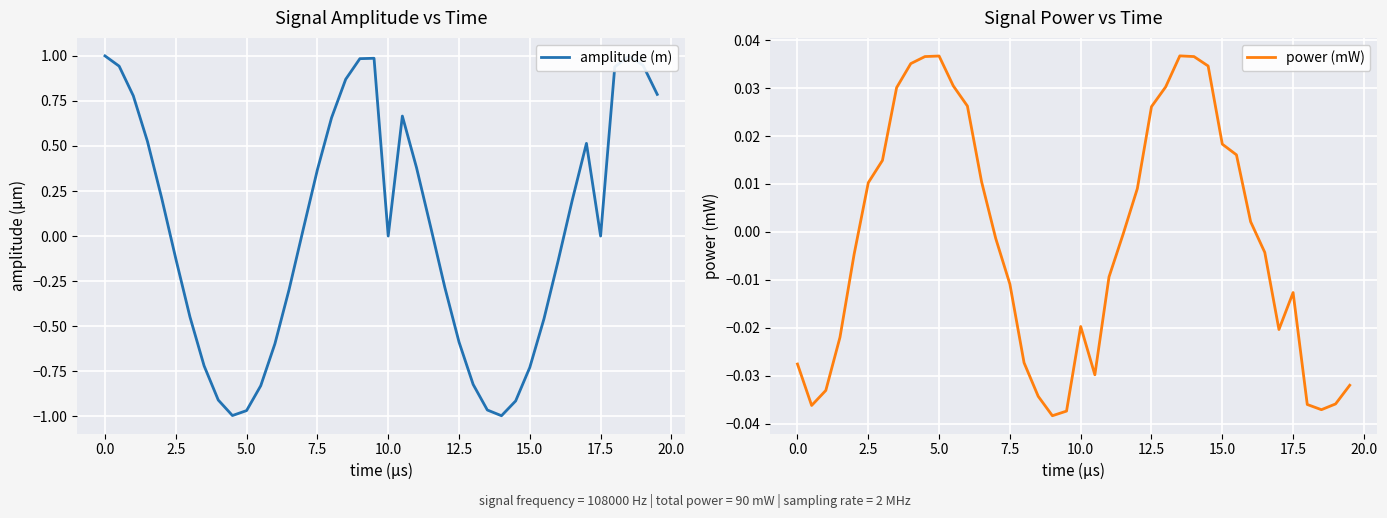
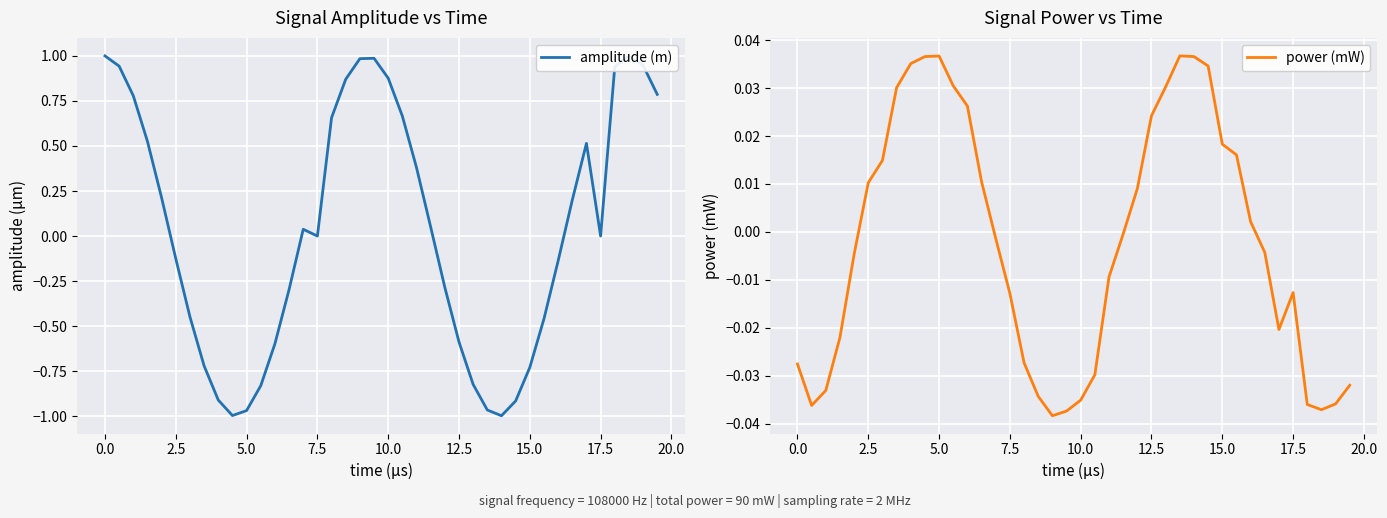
  {
    "Signal Amplitude vs Time": {
      "0.0": 1.00,
      "2.5": -0.13,
      "5.0": -0.97,
-     "7.5": 0.37,
-     "10.0": 0.00,
+     "7.5": 0.00,
+     "10.0": 0.88,
      "12.5": -0.59,
      "15.0": -0.73,
      "17.5": 0.00
    },
    "Signal Power vs Time": {
      "0.0": -0.028,
      "2.5": 0.010,
      "5.0": 0.037,
-     "7.5": -0.011,
-     "10.0": -0.020,
-     "12.5": 0.026,
+     "7.5": -0.013,
+     "10.0": -0.035,
+     "12.5": 0.024,
      "15.0": 0.018,
      "17.5": -0.013
    }
  }
